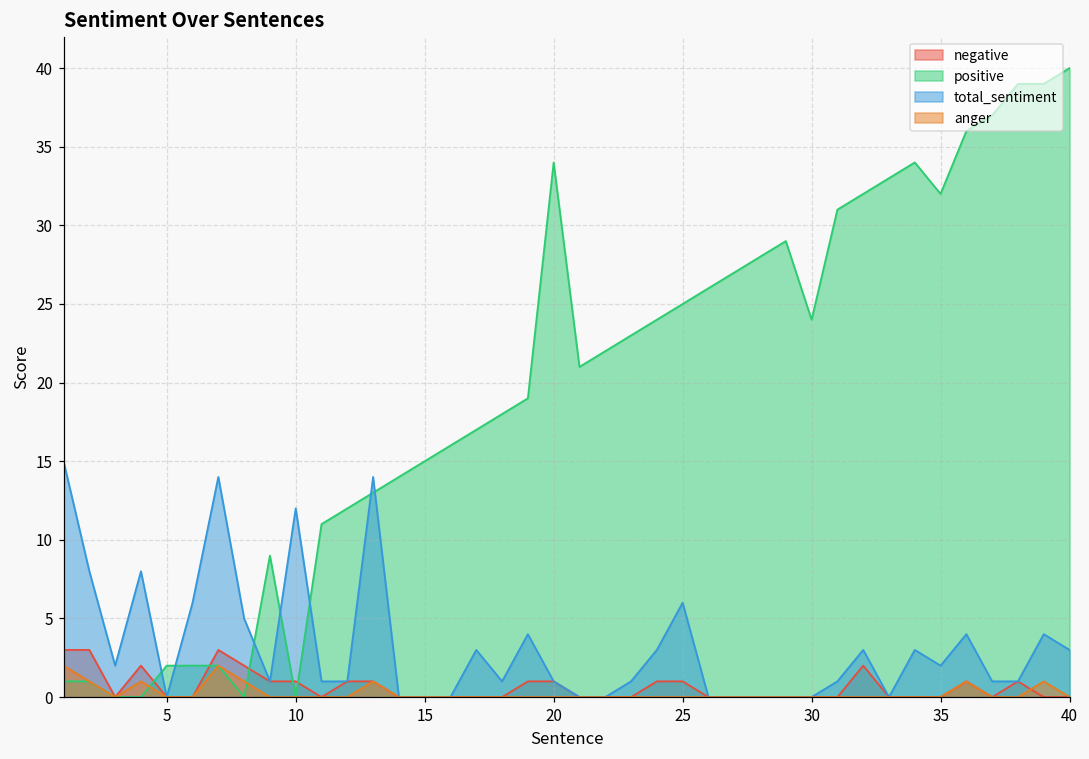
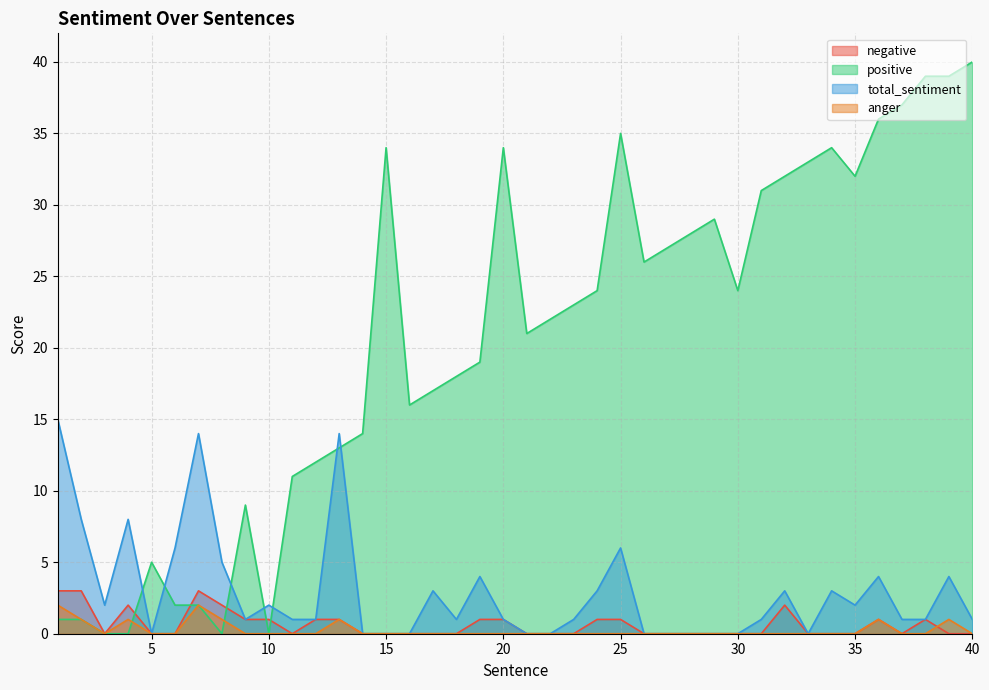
  {
    "positive": {
-     "5": 2,
-     "15": 15,
+     "5": 5,
+     "15": 34,
      "20": 34,
-     "25": 25,
+     "25": 35,
      "30": 24,
      "35": 32,
      "40": 40
    },
    "total_sentiment": {
-     "10": 12,
+     "10": 2,
      "25": 6,
      "35": 2,
-     "40": 3
+     "40": 1
    }
  }
